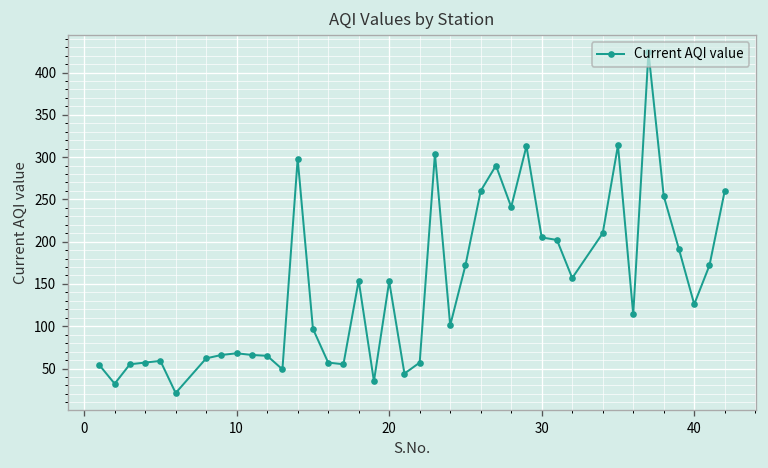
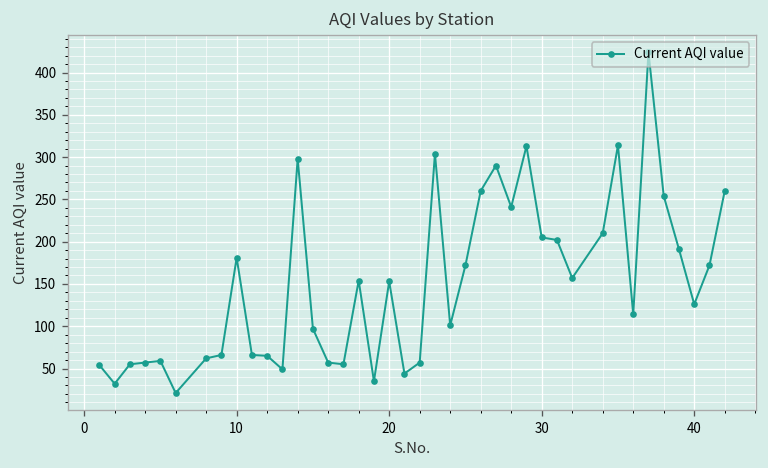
  {
-   "10": 70,
+   "10": 180,
    "20": 150,
    "30": 210,
    "40": 130
  }
